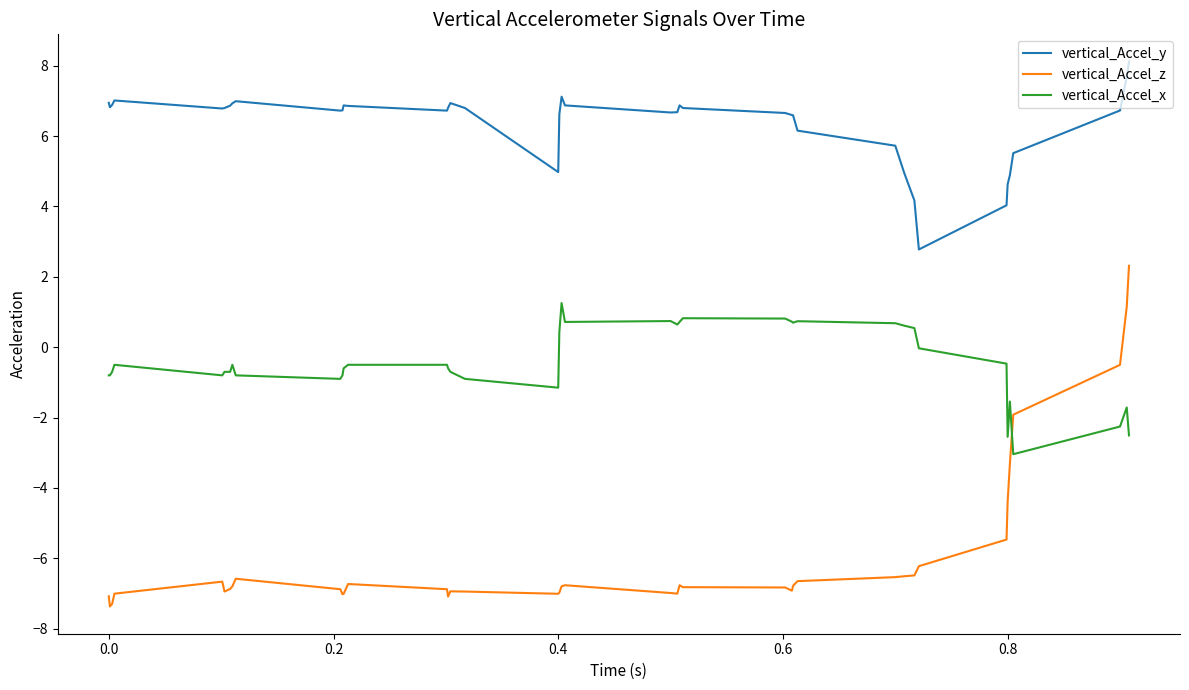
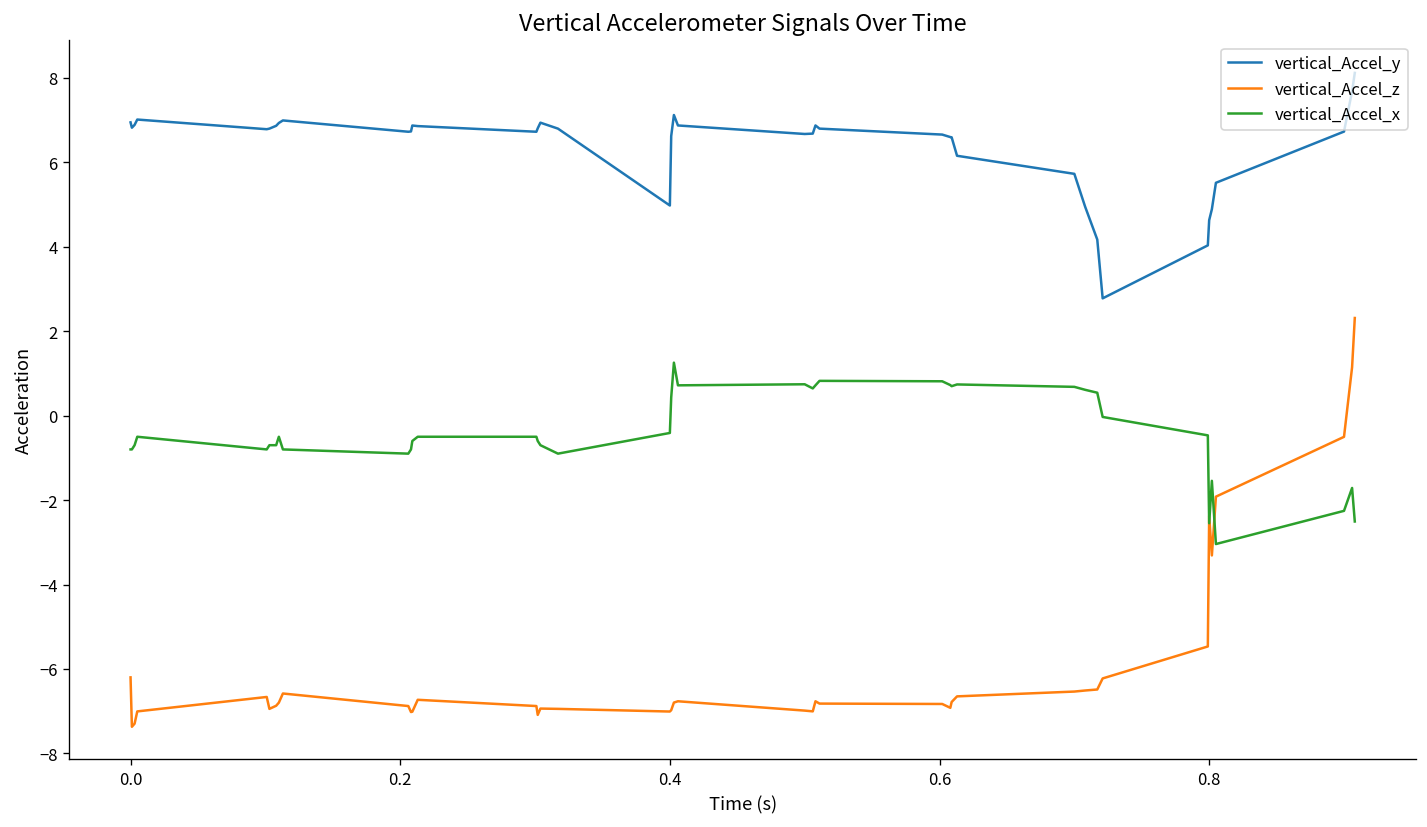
  {
    "vertical_Accel_y": {
      "0.0": 6.9,
      "0.4": 5.0,
      "0.8": 4.6
    },
    "vertical_Accel_z": {
-     "0.0": -7.1,
+     "0.0": -6.2,
      "0.4": -7.0,
-     "0.8": -4.4
+     "0.8": -2.4
    },
    "vertical_Accel_x": {
      "0.0": -0.8,
-     "0.4": -1.2,
+     "0.4": -0.4,
      "0.8": -2.5
    }
  }
